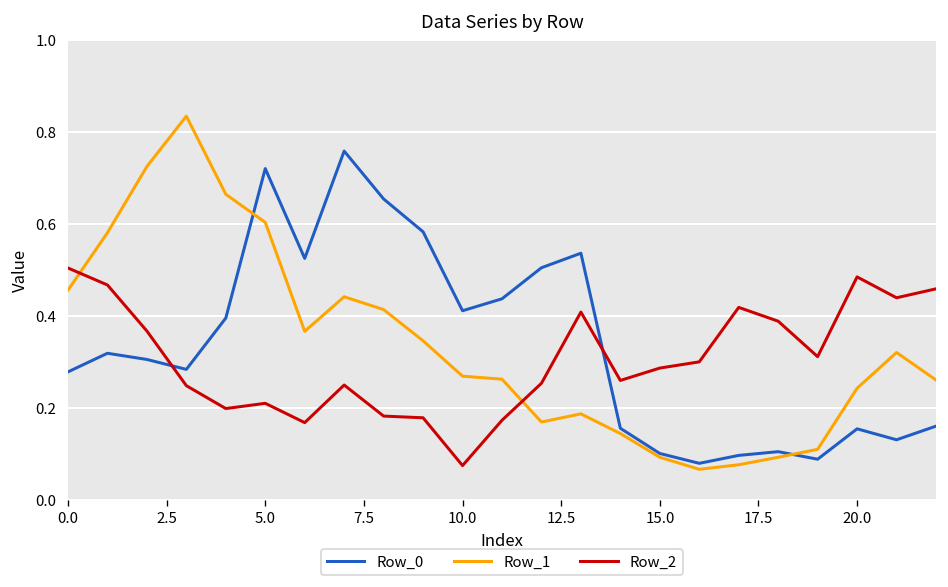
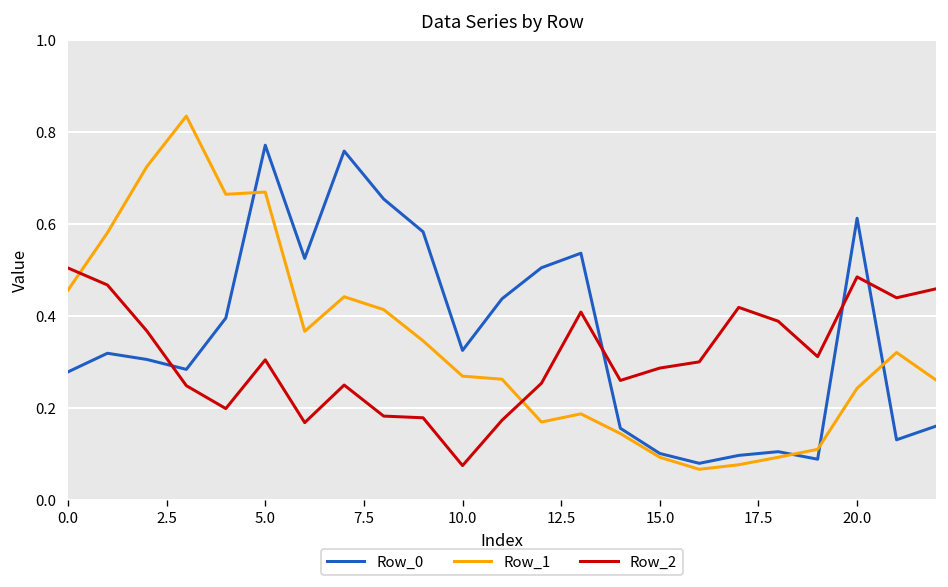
  {
    "Row_0": {
      "0.0": 0.28,
-     "5.0": 0.72,
-     "10.0": 0.41,
+     "5.0": 0.77,
+     "10.0": 0.33,
      "15.0": 0.10,
-     "20.0": 0.15
+     "20.0": 0.61
    },
    "Row_1": {
      "0.0": 0.46,
-     "5.0": 0.60,
+     "5.0": 0.67,
      "10.0": 0.27,
      "15.0": 0.09,
      "20.0": 0.24
    },
    "Row_2": {
      "0.0": 0.50,
-     "5.0": 0.21,
+     "5.0": 0.30,
      "10.0": 0.07,
      "15.0": 0.29,
      "20.0": 0.49
    }
  }
